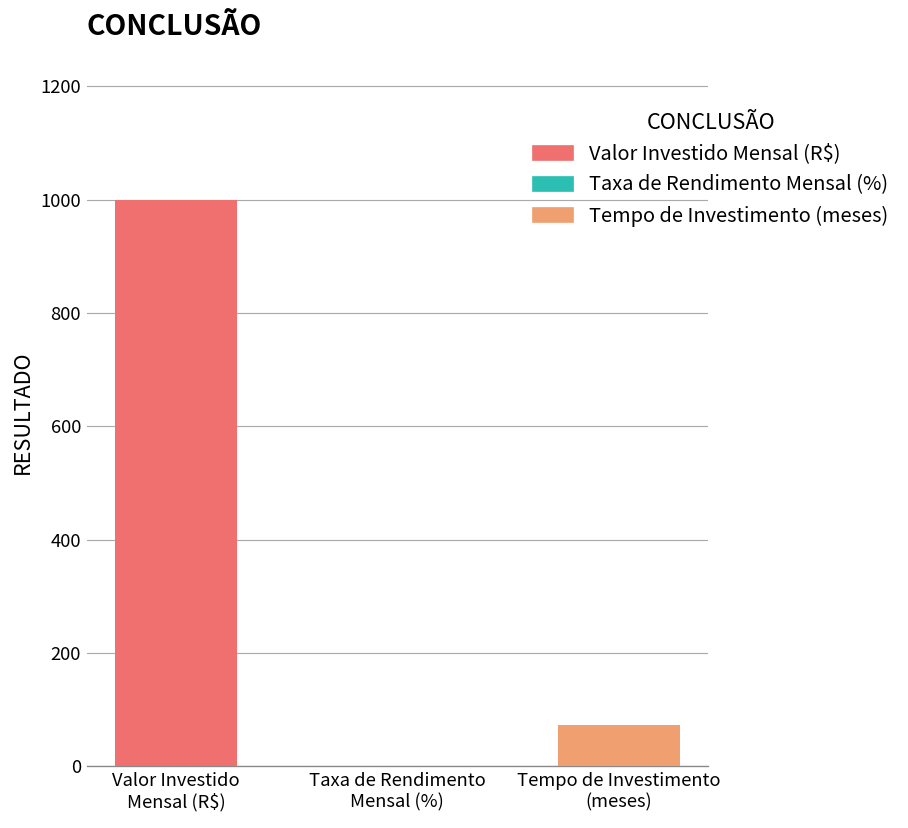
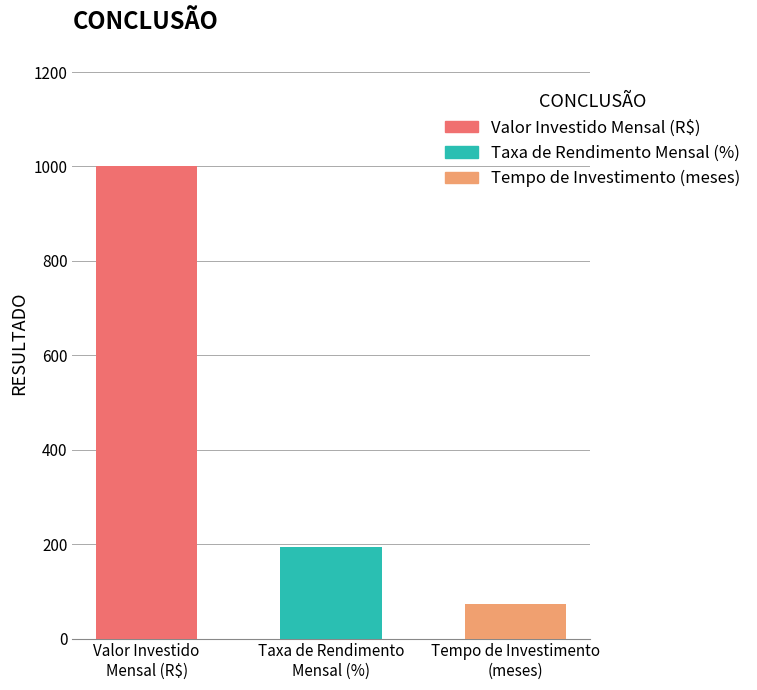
  {
    "Valor Investido Mensal (R$)": 1000,
-   "Taxa de Rendimento Mensal (%)": 0,
+   "Taxa de Rendimento Mensal (%)": 190,
    "Tempo de Investimento (meses)": 70
  }
